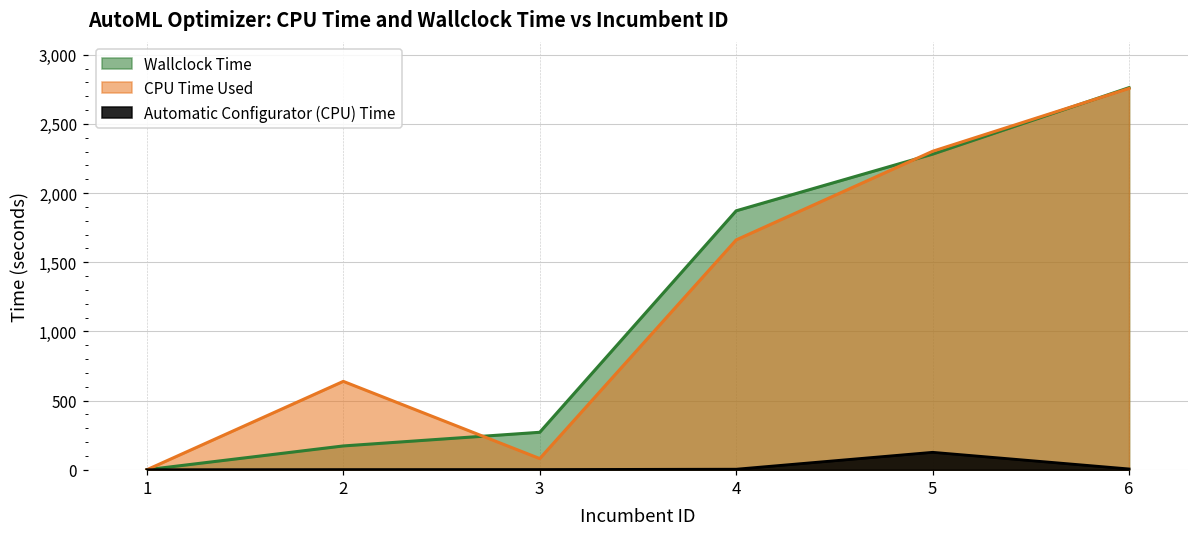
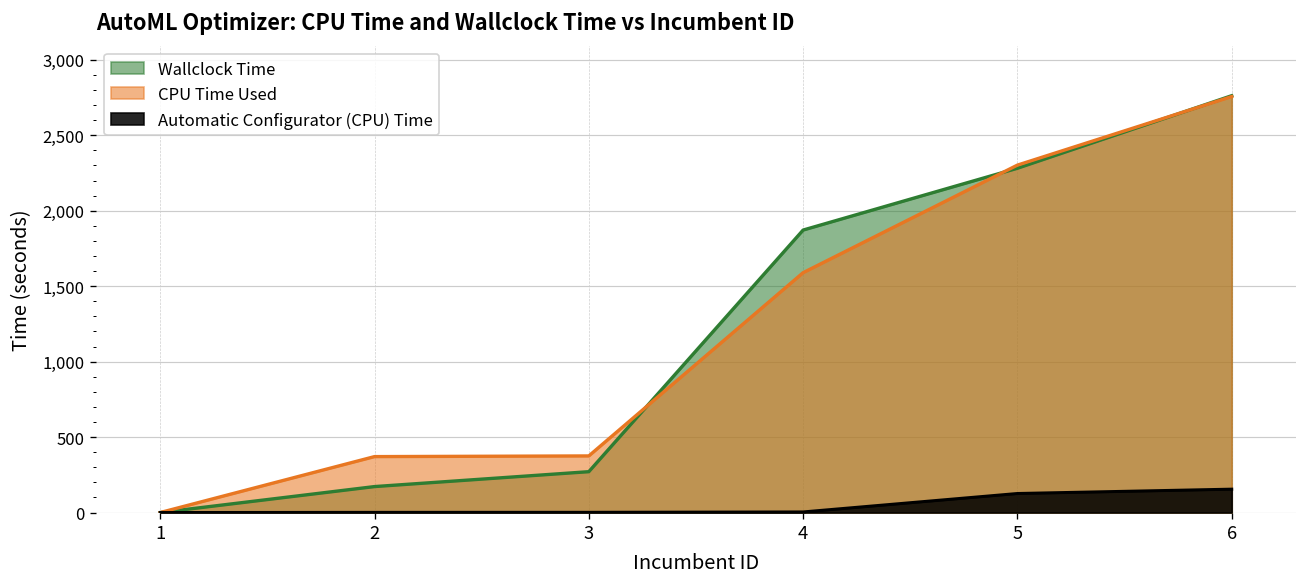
  {
    "Wallclock Time": {
      "2": "170",
      "3": "270",
      "4": "1,870",
      "5": "2,280"
    },
    "CPU Time Used": {
-     "2": "640",
-     "3": "80",
-     "4": "1,660",
+     "2": "370",
+     "3": "380",
+     "4": "1,590",
      "5": "2,300"
    },
    "Automatic Configurator (CPU) Time": {
      "2": "0",
      "3": "0",
      "4": "0",
      "5": "130",
-     "6": "10"
+     "6": "150"
    }
  }
